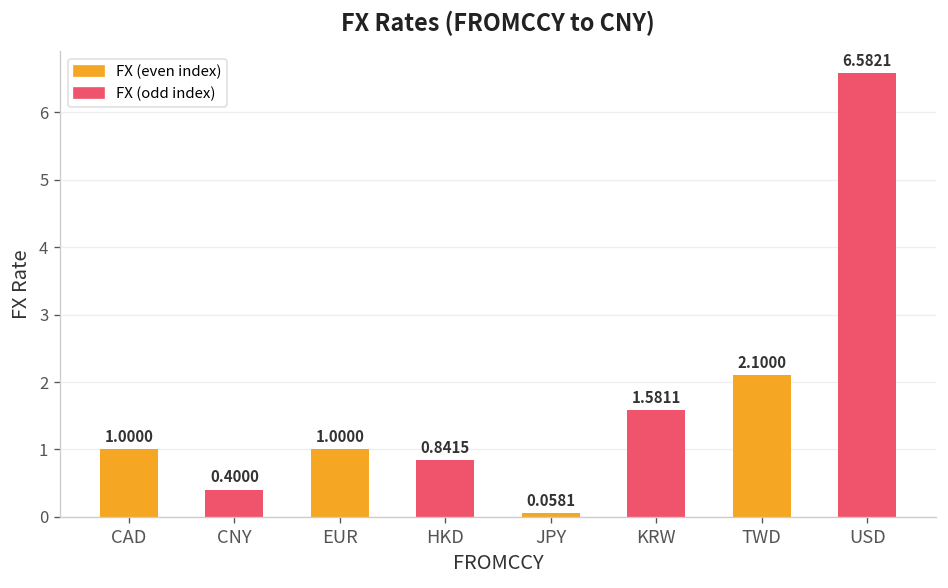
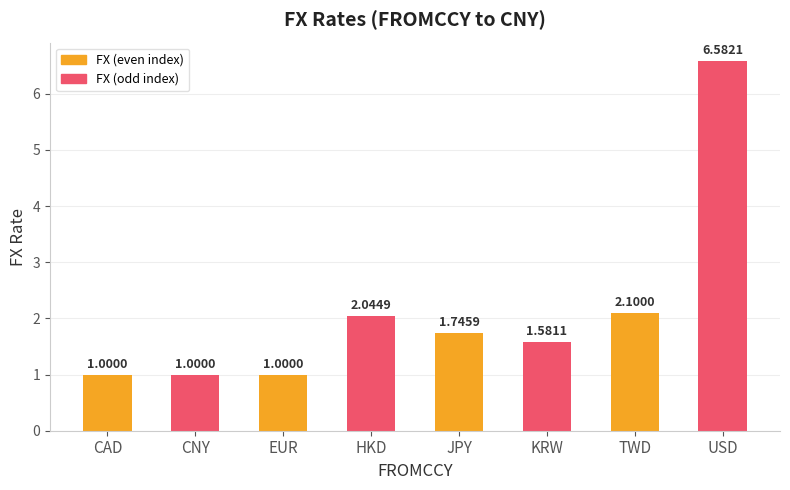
  {
    "CAD": 1.0000,
-   "CNY": 0.4000,
+   "CNY": 1.0000,
    "EUR": 1.0000,
-   "HKD": 0.8415,
-   "JPY": 0.0581,
+   "HKD": 2.0449,
+   "JPY": 1.7459,
    "KRW": 1.5811,
    "TWD": 2.1000,
    "USD": 6.5821
  }
